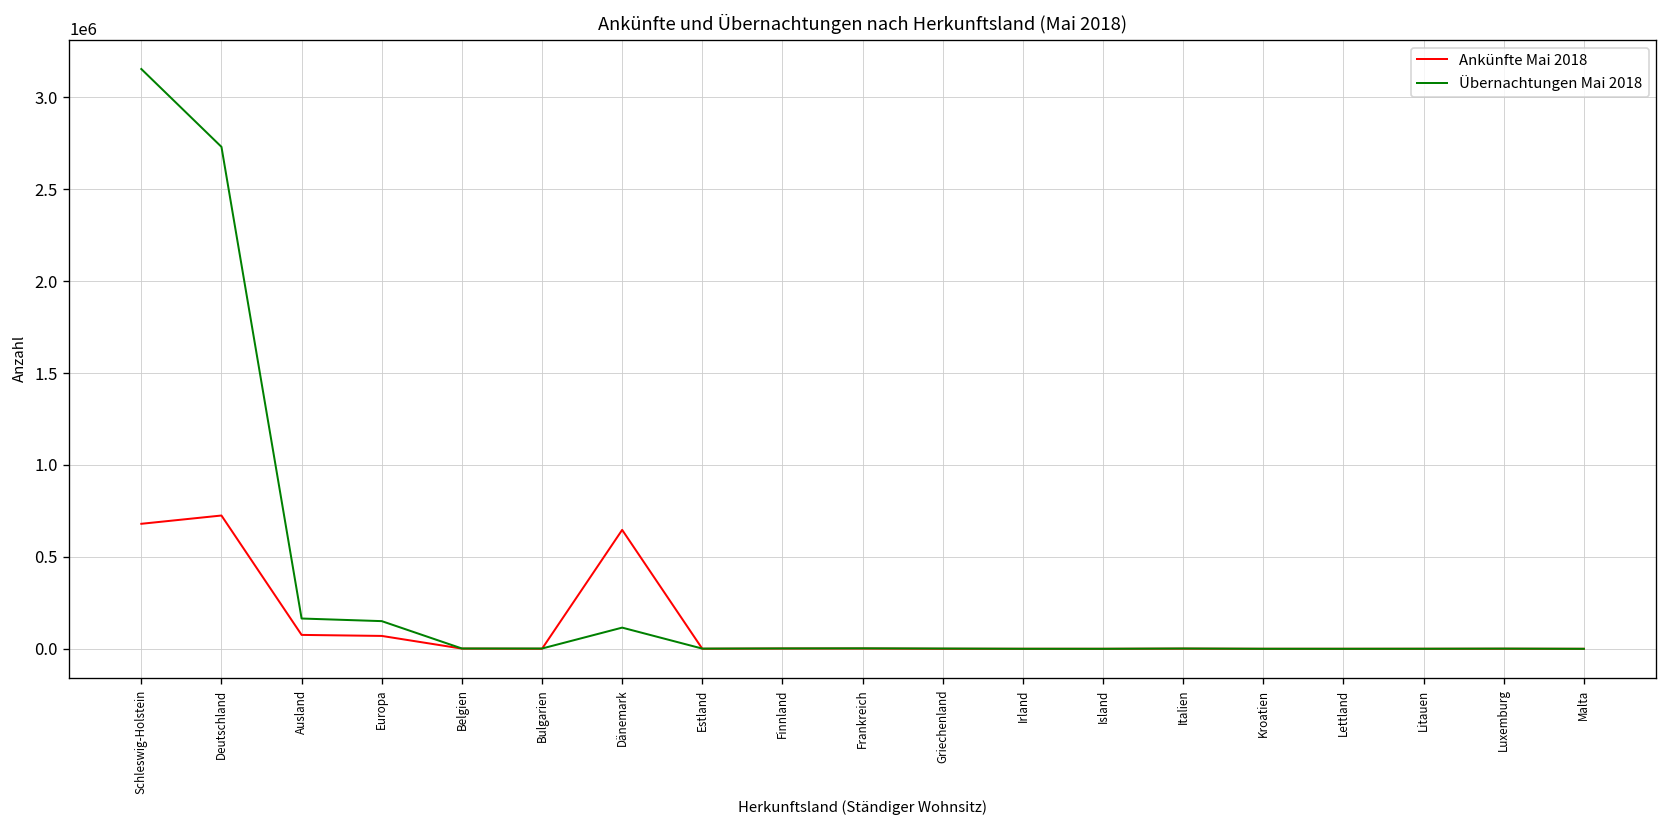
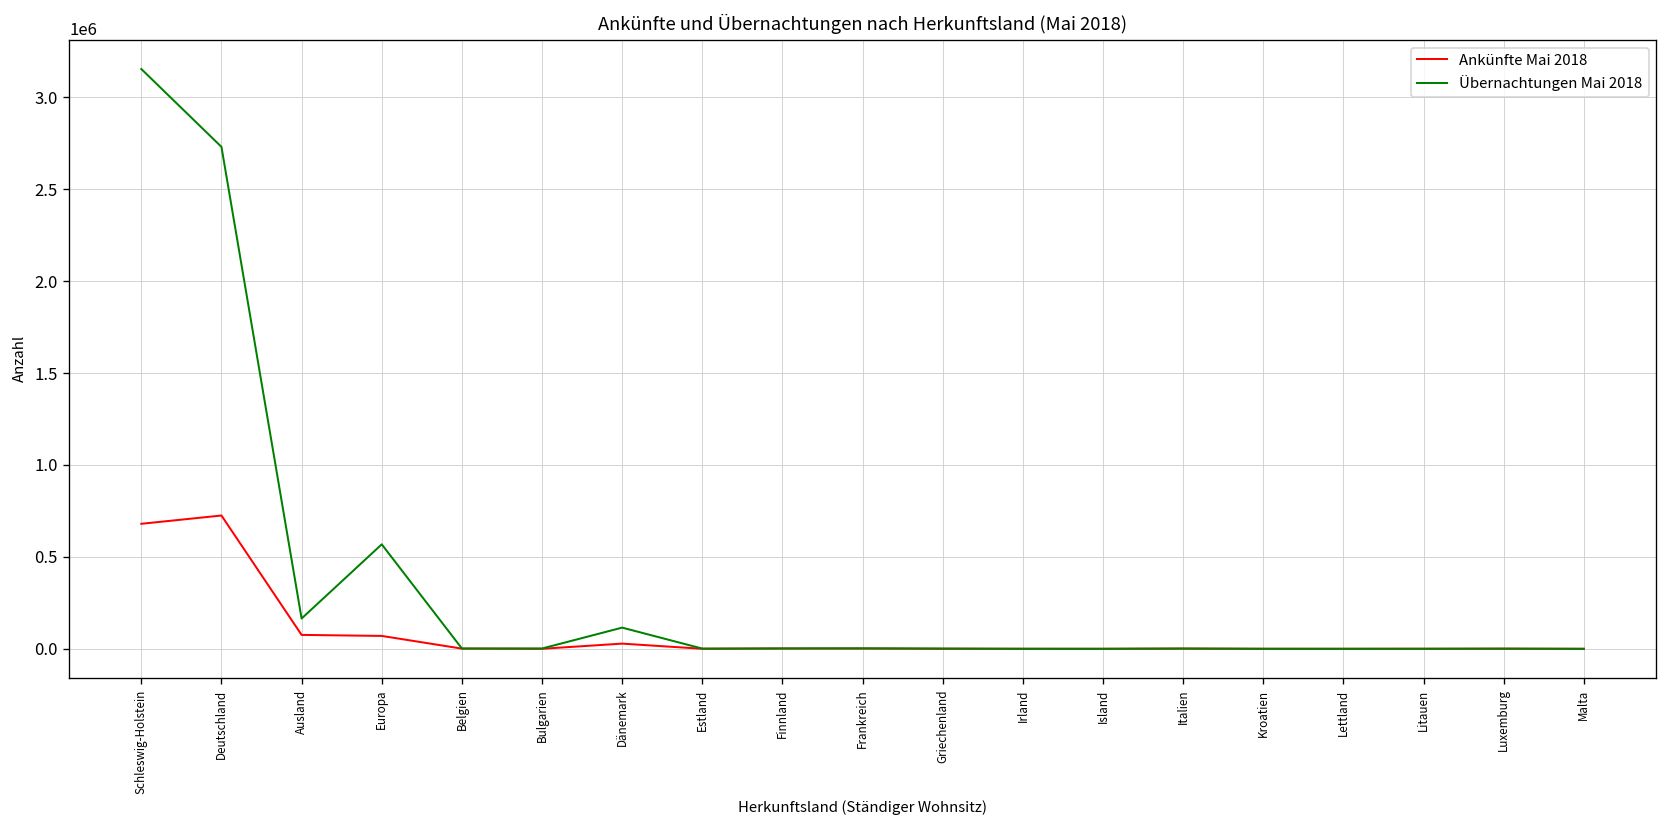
  {
    "Ankünfte Mai 2018": {
      "Schleswig-Holstein": 680000,
      "Deutschland": 730000,
      "Ausland": 80000,
      "Europa": 70000,
-     "Dänemark": 650000
+     "Dänemark": 30000
    },
    "Übernachtungen Mai 2018": {
      "Schleswig-Holstein": 3150000,
      "Deutschland": 2730000,
      "Ausland": 160000,
-     "Europa": 150000,
+     "Europa": 570000,
      "Dänemark": 120000
    }
  }
